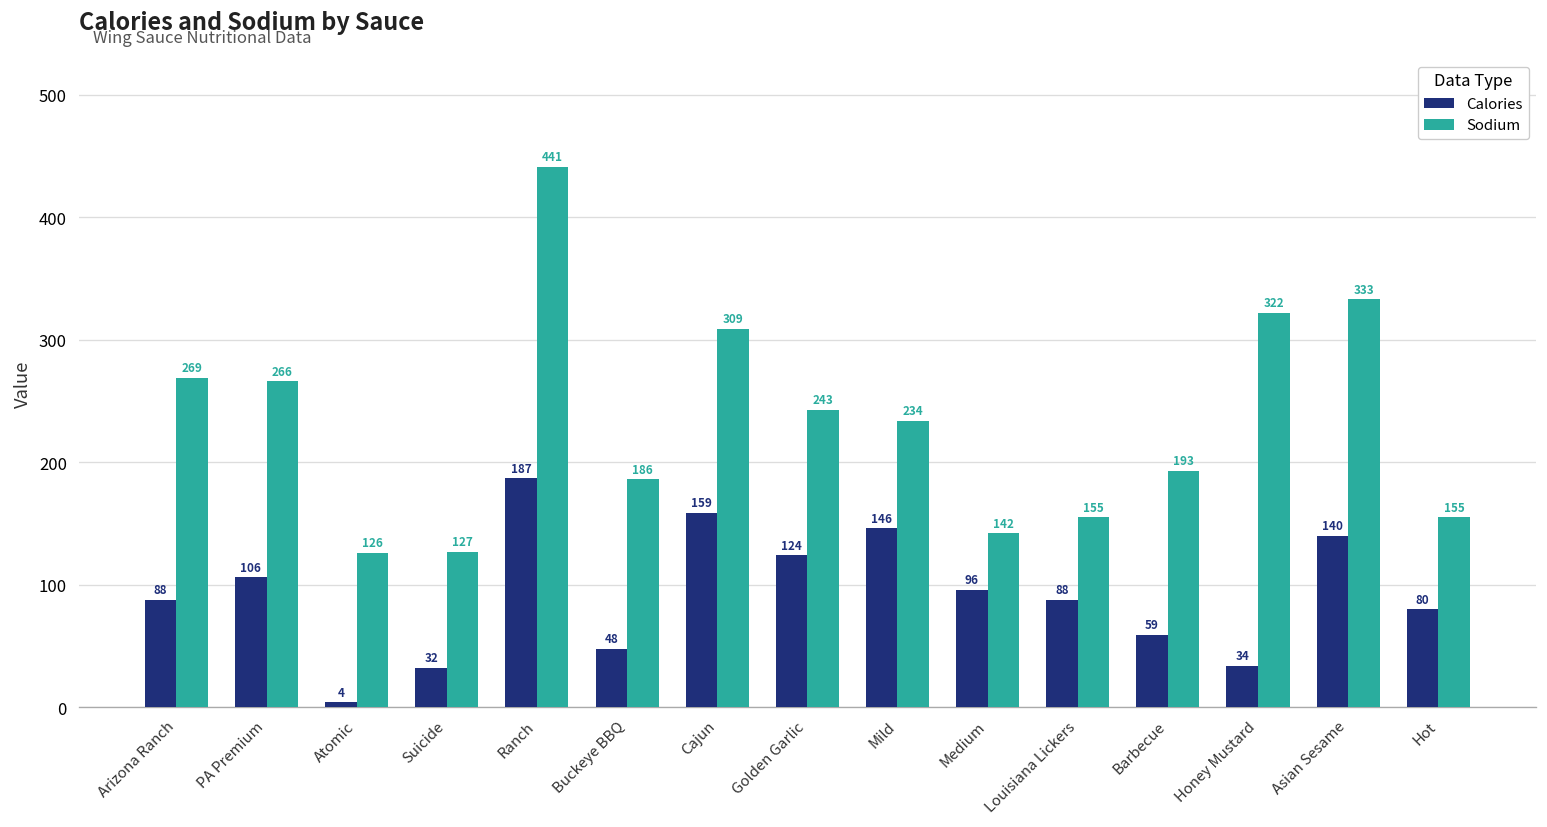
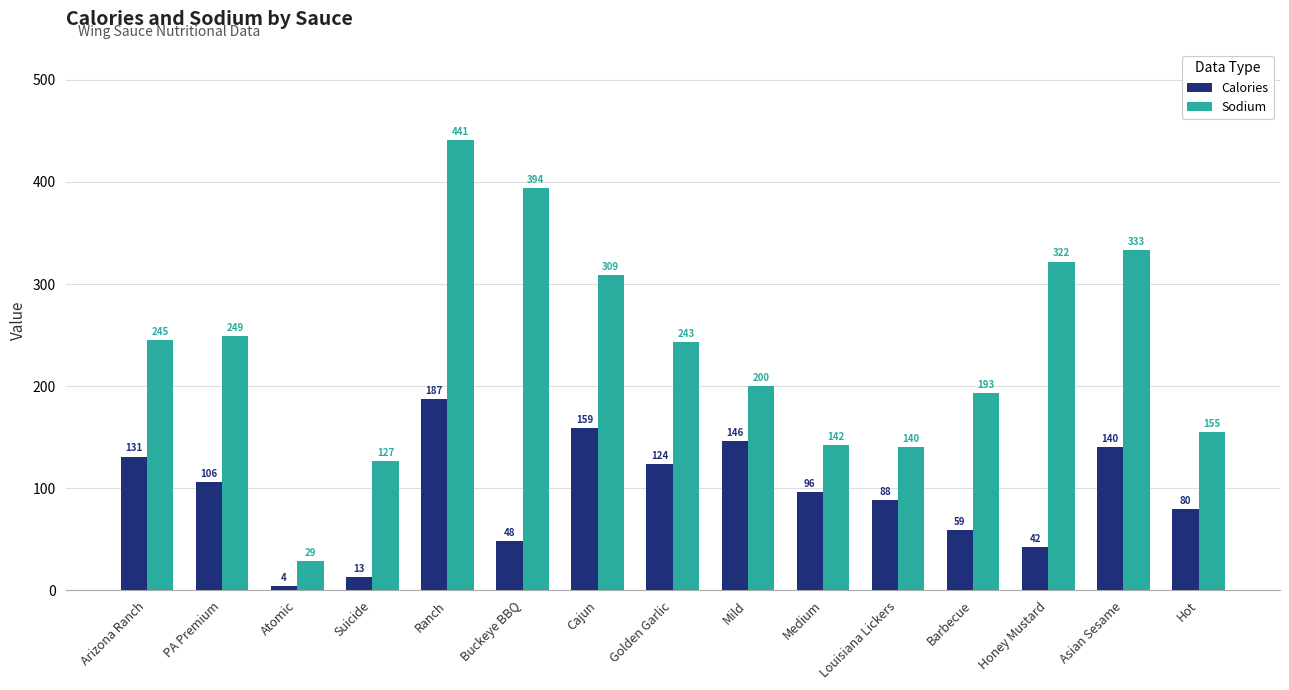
  {
    "Calories": {
-     "Arizona Ranch": 88,
+     "Arizona Ranch": 131,
      "PA Premium": 106,
      "Atomic": 4,
-     "Suicide": 32,
+     "Suicide": 13,
      "Ranch": 187,
      "Buckeye BBQ": 48,
      "Cajun": 159,
      "Golden Garlic": 124,
      "Mild": 146,
      "Medium": 96,
      "Louisiana Lickers": 88,
      "Barbecue": 59,
-     "Honey Mustard": 34,
+     "Honey Mustard": 42,
      "Asian Sesame": 140,
      "Hot": 80
    },
    "Sodium": {
-     "Arizona Ranch": 269,
-     "PA Premium": 266,
-     "Atomic": 126,
+     "Arizona Ranch": 245,
+     "PA Premium": 249,
+     "Atomic": 29,
      "Suicide": 127,
      "Ranch": 441,
-     "Buckeye BBQ": 186,
+     "Buckeye BBQ": 394,
      "Cajun": 309,
      "Golden Garlic": 243,
-     "Mild": 234,
+     "Mild": 200,
      "Medium": 142,
-     "Louisiana Lickers": 155,
+     "Louisiana Lickers": 140,
      "Barbecue": 193,
      "Honey Mustard": 322,
      "Asian Sesame": 333,
      "Hot": 155
    }
  }
